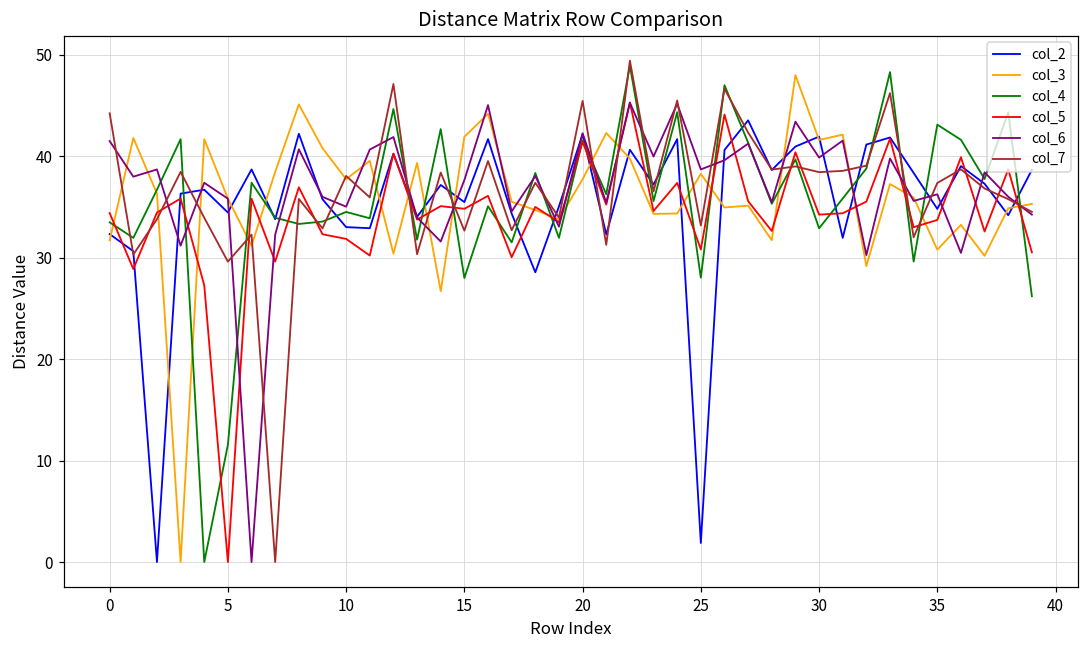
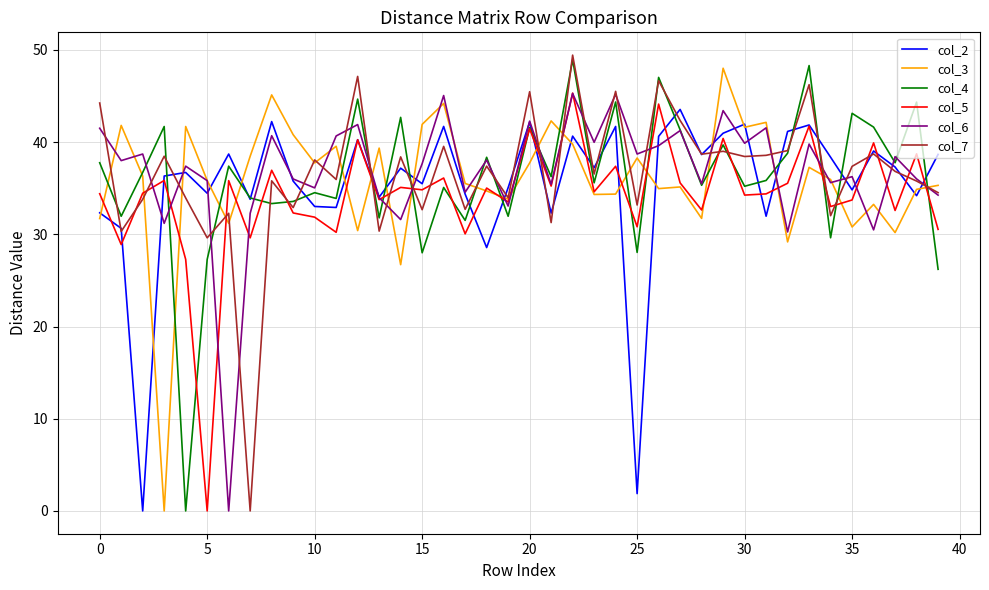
  {
    "col_2": {
      "0": 32,
      "5": 34,
      "10": 33,
      "15": 35,
      "25": 2,
      "30": 42,
      "35": 35
    },
    "col_3": {
      "0": 32,
      "10": 38,
      "15": 42,
      "20": 38,
      "25": 38,
      "30": 42,
      "35": 31
    },
    "col_4": {
-     "0": 33,
-     "5": 12,
+     "0": 38,
+     "5": 27,
      "10": 35,
      "15": 28,
      "25": 28,
-     "30": 33,
+     "30": 35,
      "35": 43
    },
    "col_5": {
      "0": 34,
      "5": 0,
      "10": 32,
      "15": 35,
      "25": 31,
      "30": 34,
      "35": 34
    },
    "col_6": {
      "0": 42,
      "10": 35,
      "15": 38,
      "25": 39,
      "30": 40,
      "35": 36
    },
    "col_7": {
      "0": 44,
      "5": 30,
      "10": 38,
      "15": 33,
      "20": 45,
      "25": 33,
      "30": 38,
      "35": 37
    }
  }
